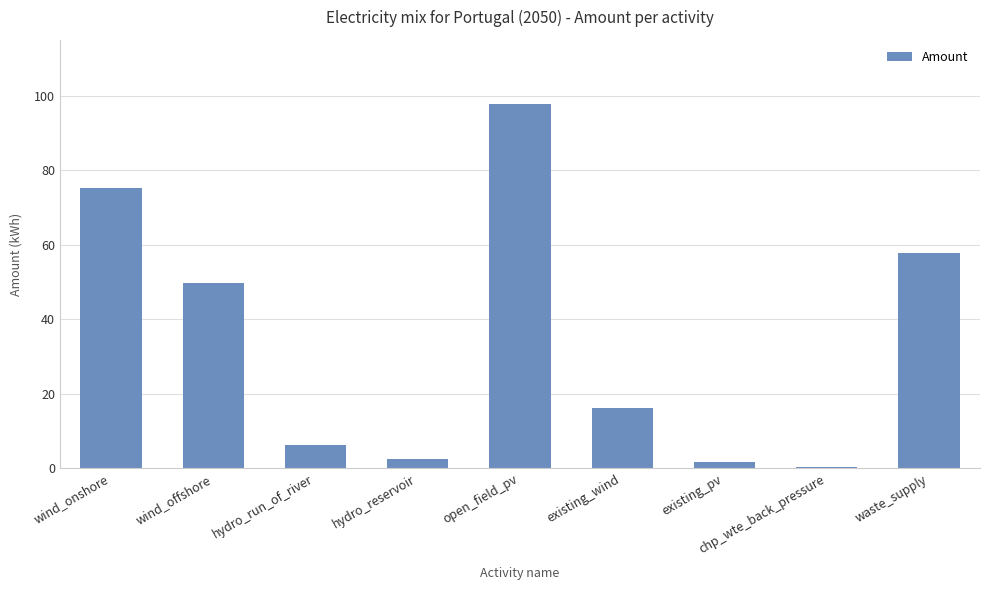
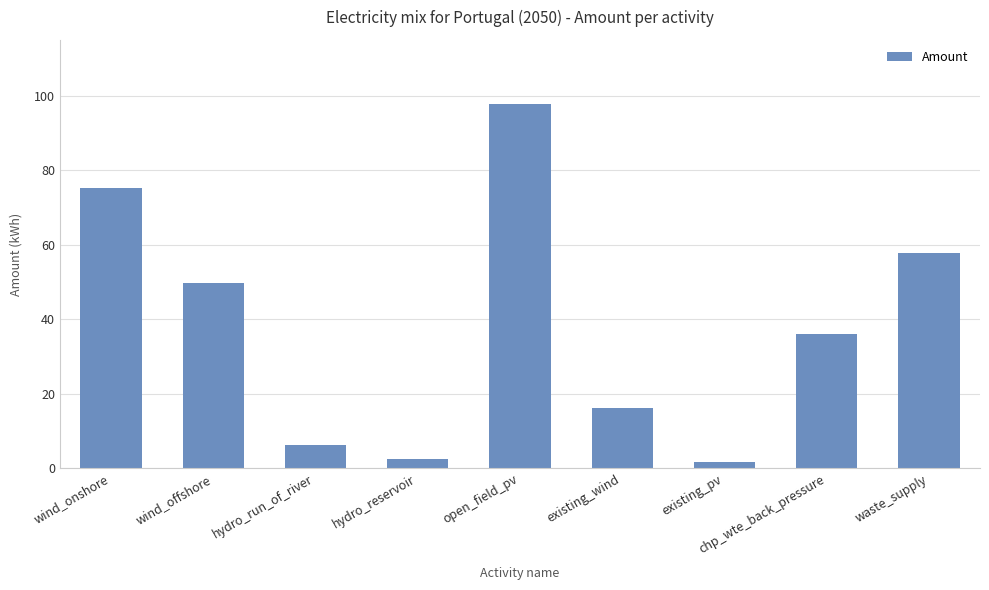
  {
    "wind_onshore": 75,
    "wind_offshore": 50,
    "hydro_run_of_river": 6,
    "hydro_reservoir": 3,
    "open_field_pv": 98,
    "existing_wind": 16,
    "existing_pv": 2,
-   "chp_wte_back_pressure": 0,
+   "chp_wte_back_pressure": 36,
    "waste_supply": 58
  }
